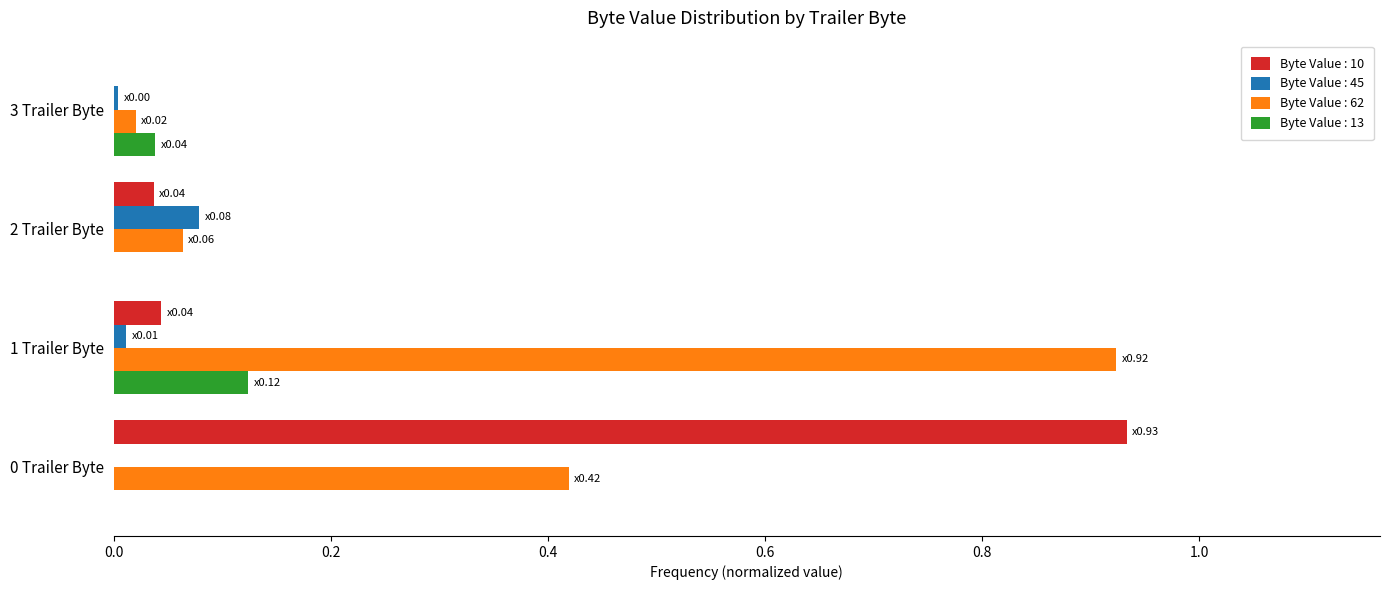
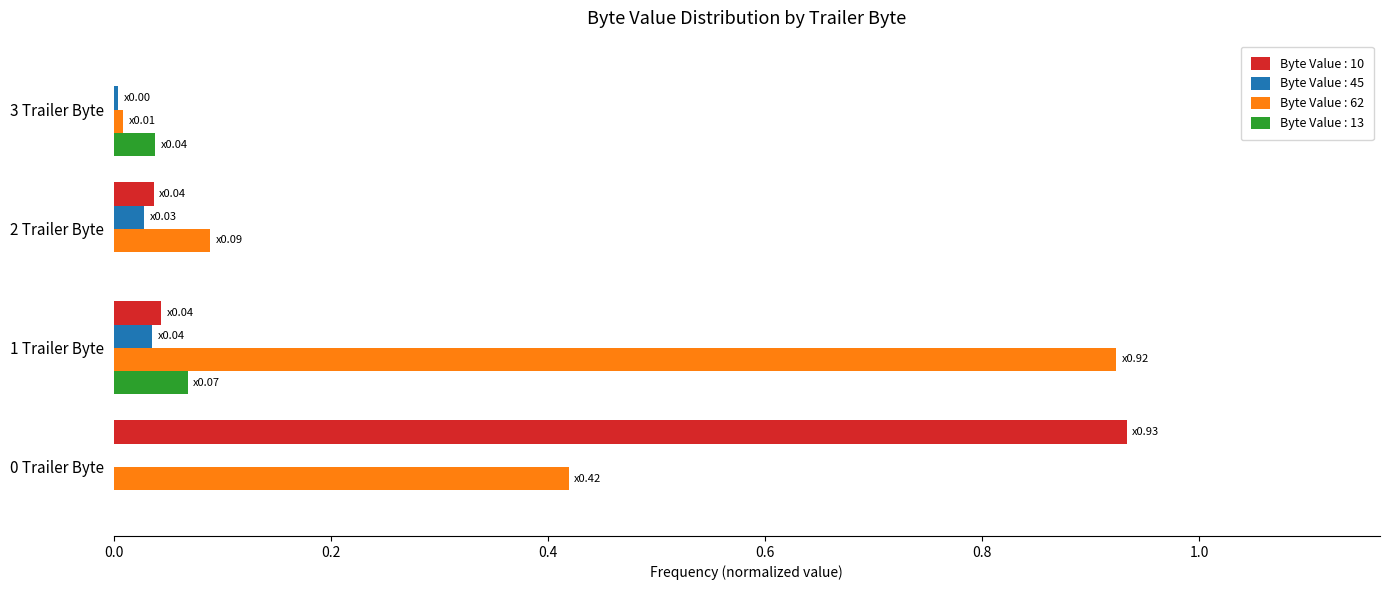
  {
    "Byte Value : 10": {
      "3 Trailer Byte": 0.000,
      "2 Trailer Byte": 0.037,
      "1 Trailer Byte": 0.044,
      "0 Trailer Byte": 0.933
    },
    "Byte Value : 45": {
-     "2 Trailer Byte": 0.08,
-     "1 Trailer Byte": 0.01
+     "2 Trailer Byte": 0.03,
+     "1 Trailer Byte": 0.04
    },
    "Byte Value : 62": {
-     "3 Trailer Byte": 0.02,
-     "2 Trailer Byte": 0.06
+     "3 Trailer Byte": 0.01,
+     "2 Trailer Byte": 0.09
    },
    "Byte Value : 13": {
-     "1 Trailer Byte": 0.12
+     "1 Trailer Byte": 0.07
    }
  }
